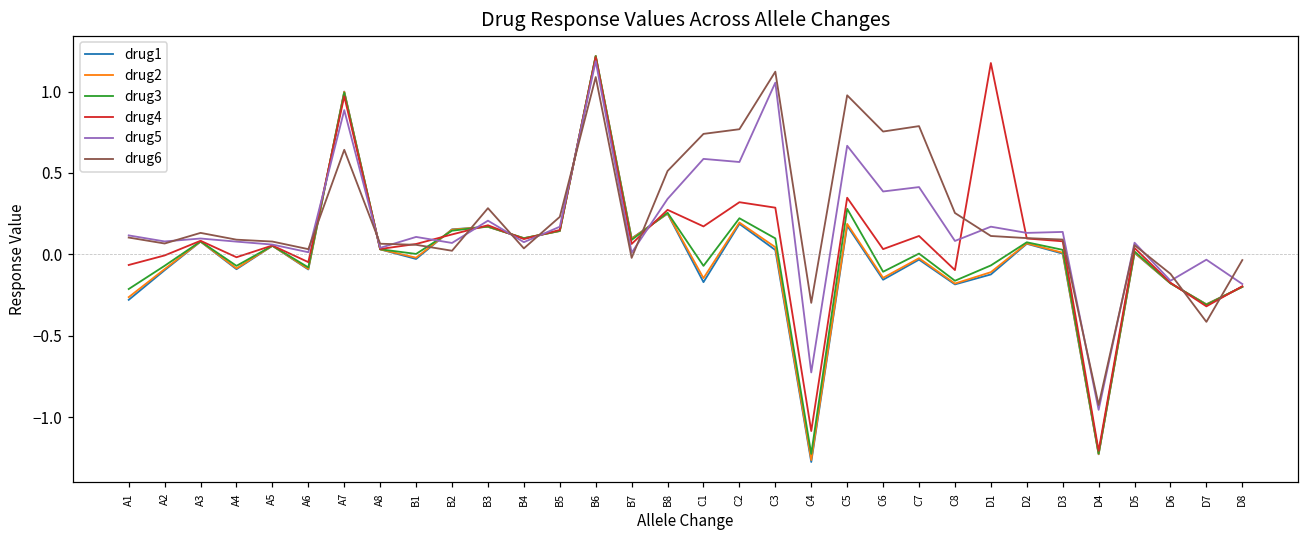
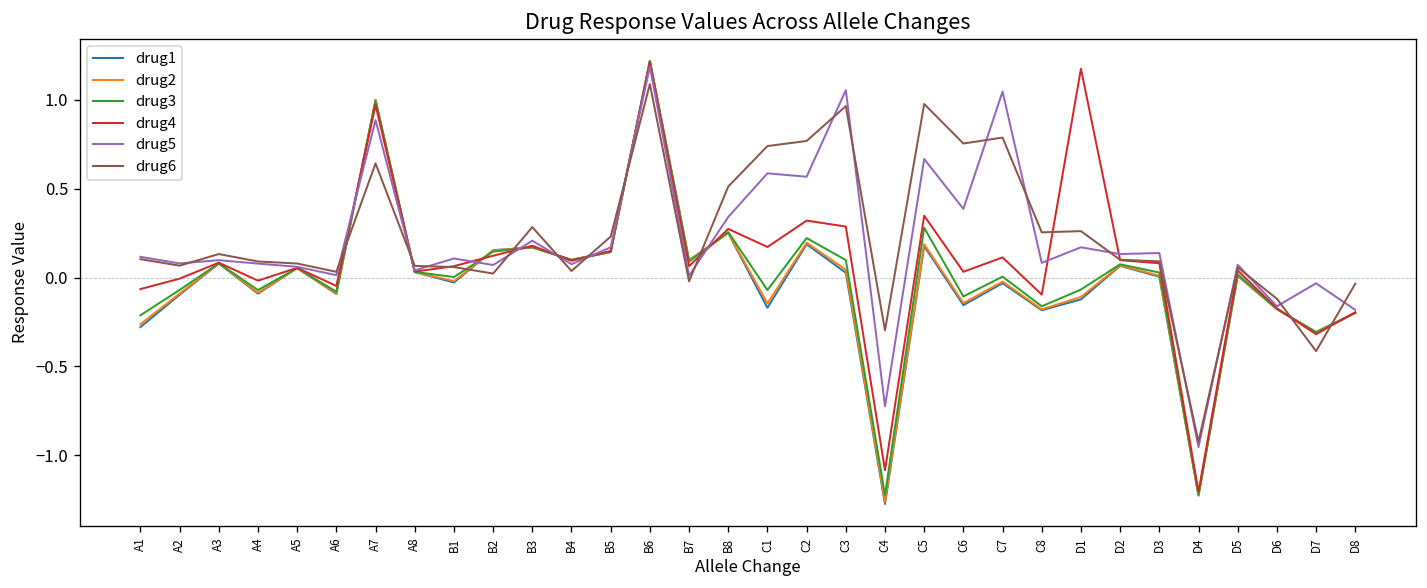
  {
    "drug1": {
      "C1": -0.17,
      "C3": 0.03
    },
    "drug2": {
      "C1": -0.15,
      "C3": 0.04
    },
    "drug3": {
      "A1": -0.21,
      "A2": -0.07,
      "B1": 0.00,
      "C1": -0.07,
      "C2": 0.22,
      "C3": 0.10,
      "C4": -1.23,
      "C5": 0.28,
      "C6": -0.11,
      "C7": 0.01,
      "C8": -0.16,
      "D1": -0.07,
      "D3": 0.03
    },
    "drug4": {
      "A1": -0.06,
      "A2": -0.01,
      "A4": -0.02,
      "A6": -0.05,
      "A7": 0.97,
      "B2": 0.12,
      "B7": 0.06,
      "B8": 0.27,
      "C1": 0.17,
      "C2": 0.32,
      "C3": 0.29,
      "C4": -1.08,
      "C5": 0.35,
      "C6": 0.03,
      "C7": 0.11,
      "C8": -0.10,
      "D1": 1.18,
      "D5": 0.04
    },
    "drug5": {
      "A6": 0.01,
      "A7": 0.89,
      "B1": 0.11,
      "B2": 0.07,
      "B3": 0.21,
      "B4": 0.08,
      "B5": 0.17,
      "B6": 1.19,
      "B7": 0.01,
      "B8": 0.34,
      "C1": 0.59,
      "C2": 0.57,
      "C3": 1.05,
      "C4": -0.72,
      "C5": 0.67,
      "C6": 0.39,
-     "C7": 0.41,
+     "C7": 1.05,
      "C8": 0.08,
      "D1": 0.17,
      "D2": 0.13,
      "D3": 0.14,
      "D4": -0.95,
      "D7": -0.03
    },
    "drug6": {
      "A3": 0.13,
      "A5": 0.08,
      "A6": 0.03,
      "A7": 0.64,
      "A8": 0.07,
      "B2": 0.02,
      "B3": 0.28,
      "B4": 0.04,
      "B5": 0.23,
      "B6": 1.09,
      "B7": -0.02,
      "B8": 0.51,
      "C1": 0.74,
      "C2": 0.77,
-     "C3": 1.12,
+     "C3": 0.97,
      "C4": -0.30,
      "C5": 0.98,
      "C6": 0.75,
      "C7": 0.79,
      "C8": 0.25,
-     "D1": 0.11,
+     "D1": 0.26,
      "D4": -0.92,
      "D6": -0.12,
      "D7": -0.41,
      "D8": -0.03
    }
  }
